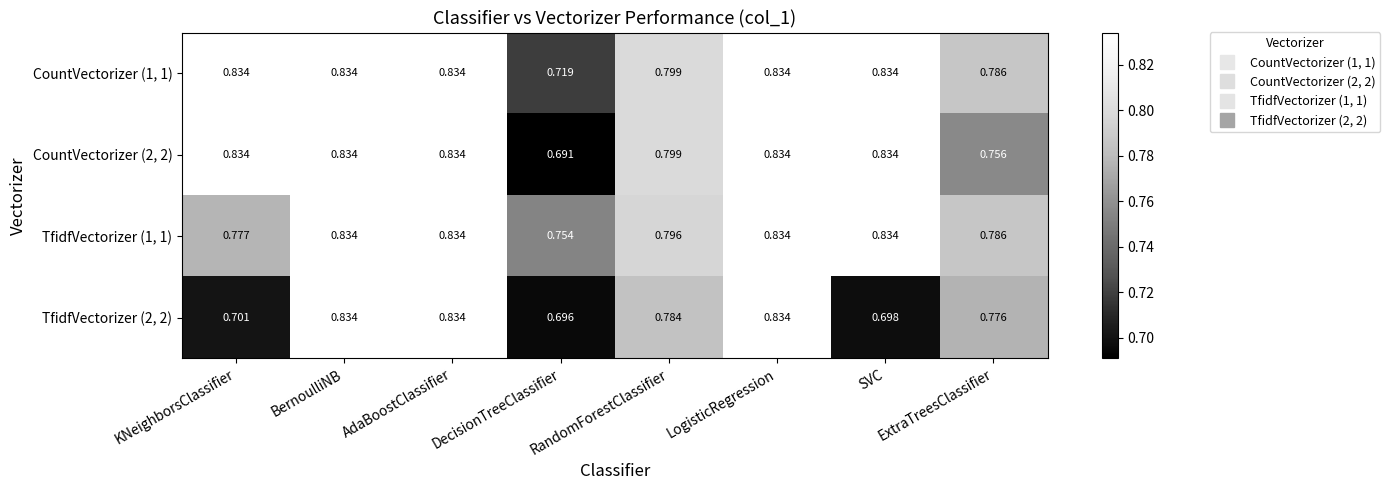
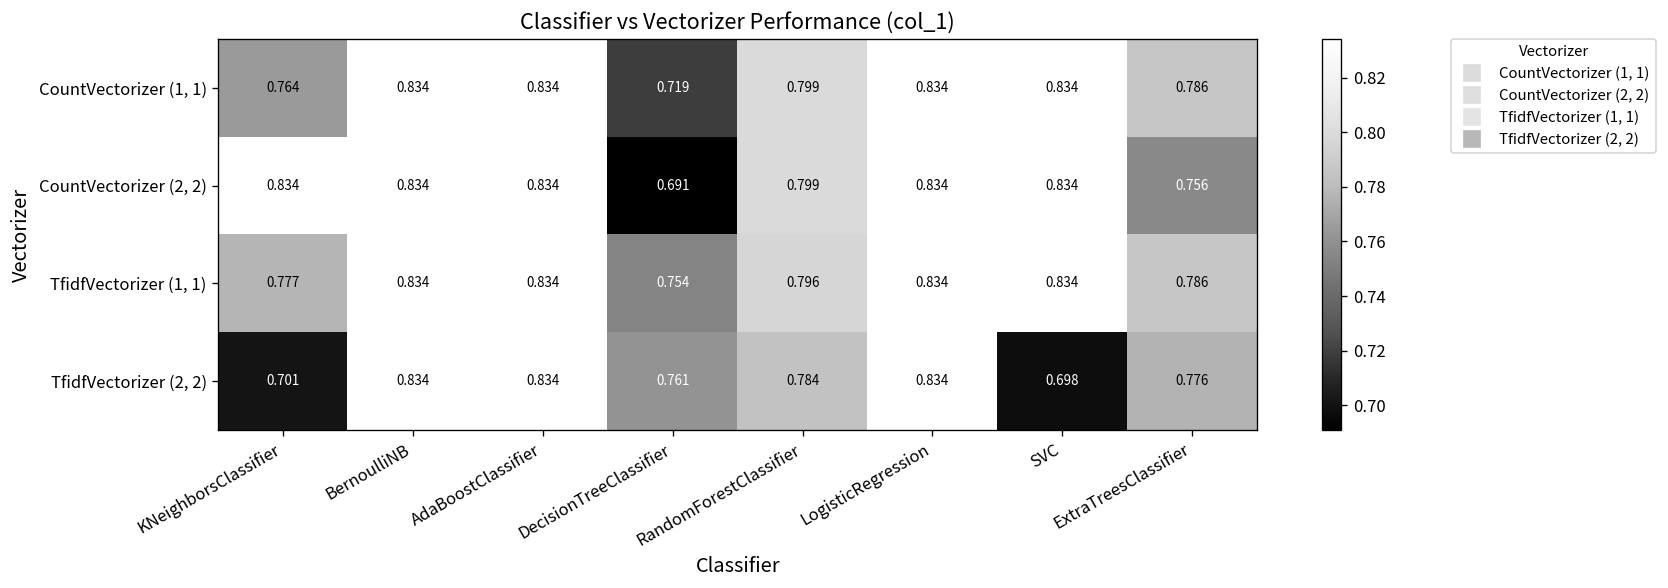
  {
    "CountVectorizer (1, 1)": {
-     "KNeighborsClassifier": 0.834,
+     "KNeighborsClassifier": 0.764,
      "BernoulliNB": 0.834,
      "AdaBoostClassifier": 0.834,
      "DecisionTreeClassifier": 0.719,
      "RandomForestClassifier": 0.799,
      "LogisticRegression": 0.834,
      "SVC": 0.834,
      "ExtraTreesClassifier": 0.786
    },
    "CountVectorizer (2, 2)": {
      "KNeighborsClassifier": 0.834,
      "BernoulliNB": 0.834,
      "AdaBoostClassifier": 0.834,
      "DecisionTreeClassifier": 0.691,
      "RandomForestClassifier": 0.799,
      "LogisticRegression": 0.834,
      "SVC": 0.834,
      "ExtraTreesClassifier": 0.756
    },
    "TfidfVectorizer (1, 1)": {
      "KNeighborsClassifier": 0.777,
      "BernoulliNB": 0.834,
      "AdaBoostClassifier": 0.834,
      "DecisionTreeClassifier": 0.754,
      "RandomForestClassifier": 0.796,
      "LogisticRegression": 0.834,
      "SVC": 0.834,
      "ExtraTreesClassifier": 0.786
    },
    "TfidfVectorizer (2, 2)": {
      "KNeighborsClassifier": 0.701,
      "BernoulliNB": 0.834,
      "AdaBoostClassifier": 0.834,
-     "DecisionTreeClassifier": 0.696,
+     "DecisionTreeClassifier": 0.761,
      "RandomForestClassifier": 0.784,
      "LogisticRegression": 0.834,
      "SVC": 0.698,
      "ExtraTreesClassifier": 0.776
    }
  }
